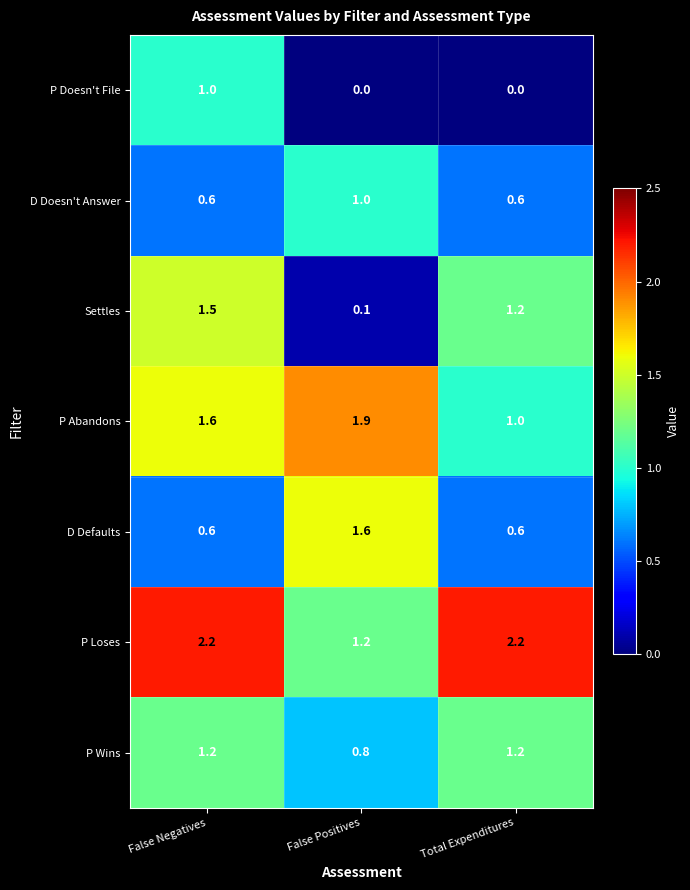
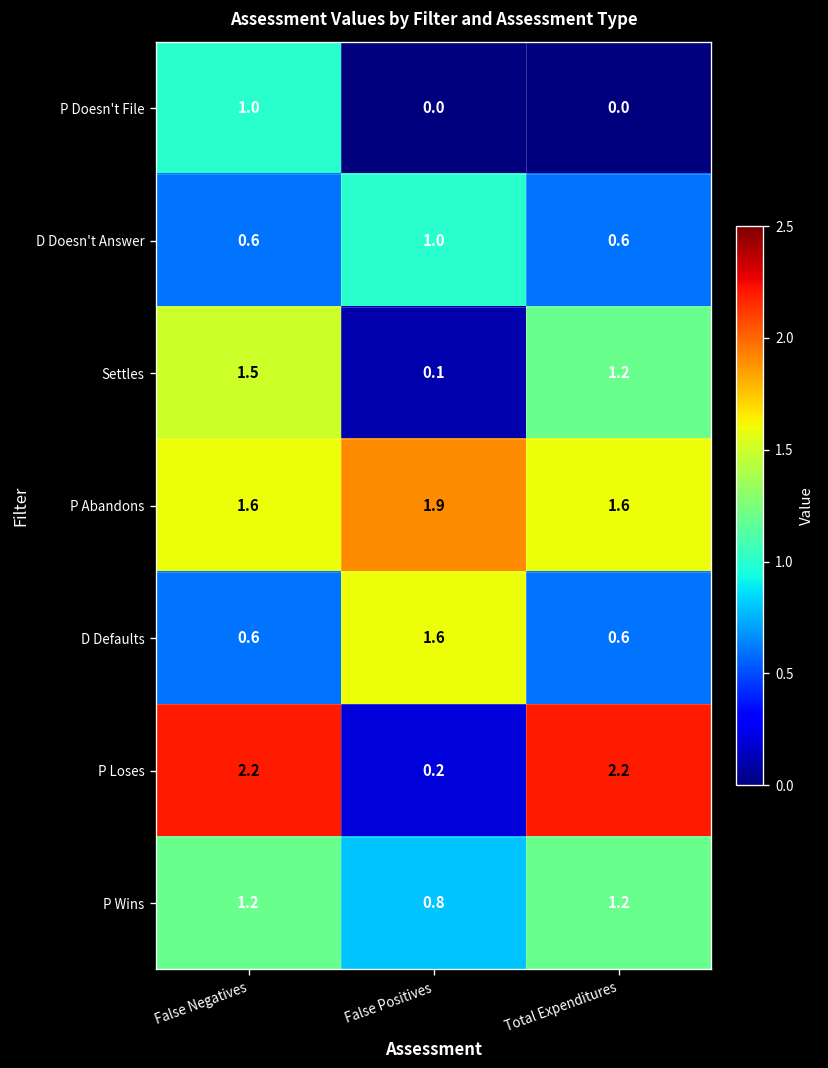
  {
    "P Doesn't File": {
      "False Negatives": 1.0,
      "False Positives": 0.0,
      "Total Expenditures": 0.0
    },
    "D Doesn't Answer": {
      "False Negatives": 0.6,
      "False Positives": 1.0,
      "Total Expenditures": 0.6
    },
    "Settles": {
      "False Negatives": 1.5,
      "False Positives": 0.1,
      "Total Expenditures": 1.2
    },
    "P Abandons": {
      "False Negatives": 1.6,
      "False Positives": 1.9,
-     "Total Expenditures": 1.0
+     "Total Expenditures": 1.6
    },
    "D Defaults": {
      "False Negatives": 0.6,
      "False Positives": 1.6,
      "Total Expenditures": 0.6
    },
    "P Loses": {
      "False Negatives": 2.2,
-     "False Positives": 1.2,
+     "False Positives": 0.2,
      "Total Expenditures": 2.2
    },
    "P Wins": {
      "False Negatives": 1.2,
      "False Positives": 0.8,
      "Total Expenditures": 1.2
    }
  }
